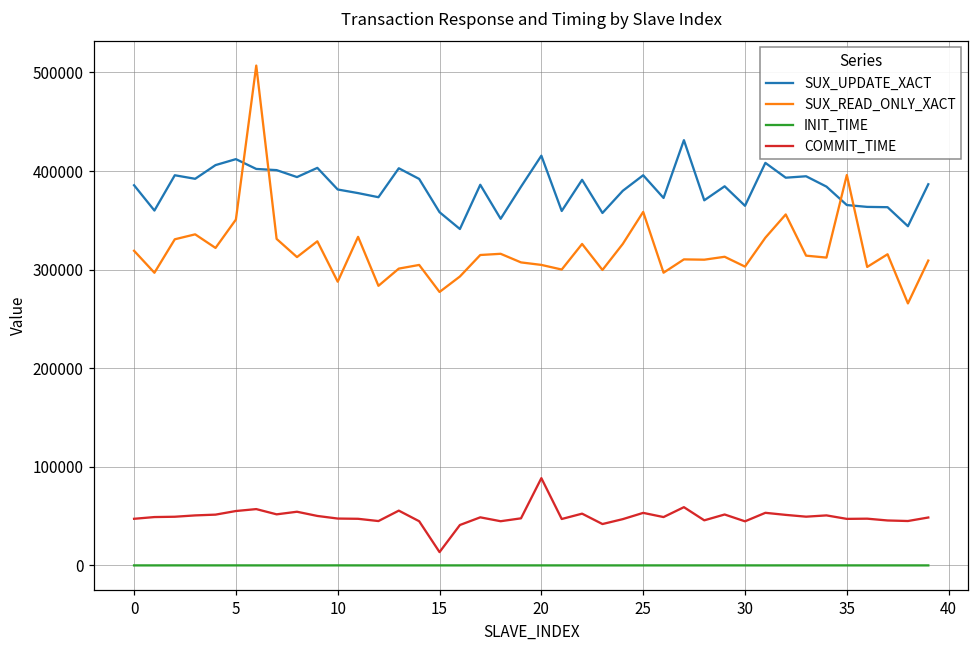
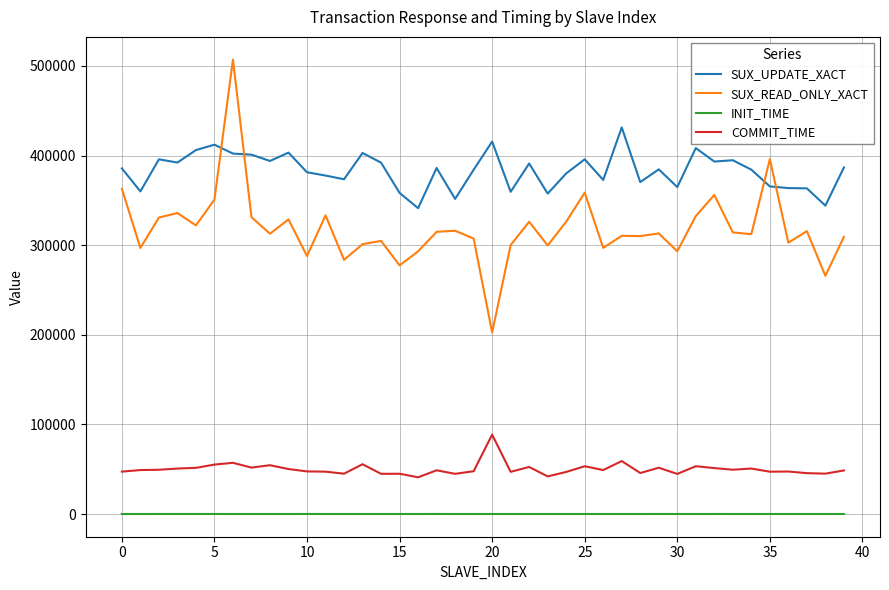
  {
    "SUX_UPDATE_XACT": {
      "0": 390000,
      "5": 410000,
      "10": 380000,
      "15": 360000,
      "20": 420000,
      "25": 400000,
      "30": 360000,
      "35": 370000
    },
    "SUX_READ_ONLY_XACT": {
-     "0": 320000,
+     "0": 360000,
      "5": 350000,
      "10": 290000,
      "15": 280000,
-     "20": 300000,
+     "20": 200000,
      "25": 360000,
-     "30": 300000,
+     "30": 290000,
      "35": 400000
    },
    "INIT_TIME": {
      "0": 0,
      "5": 0,
      "10": 0,
      "15": 0,
      "20": 0,
      "25": 0,
      "30": 0,
      "35": 0
    },
    "COMMIT_TIME": {
      "0": 50000,
      "5": 60000,
      "10": 50000,
-     "15": 10000,
+     "15": 40000,
      "20": 90000,
      "25": 50000,
      "30": 40000,
      "35": 50000
    }
  }
